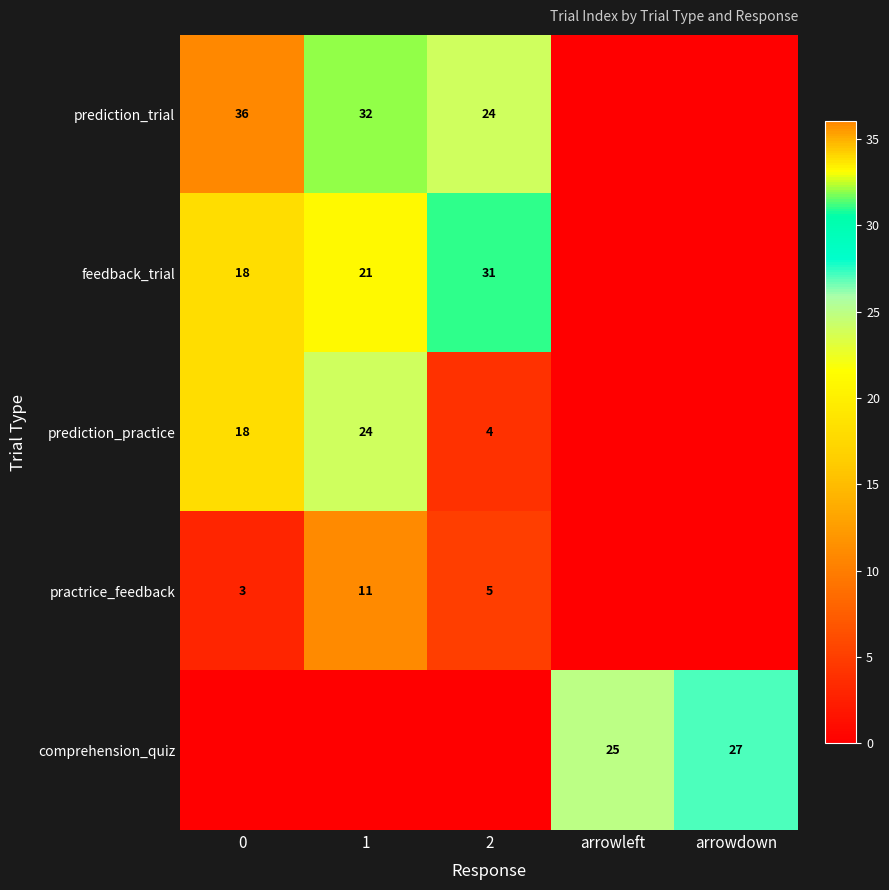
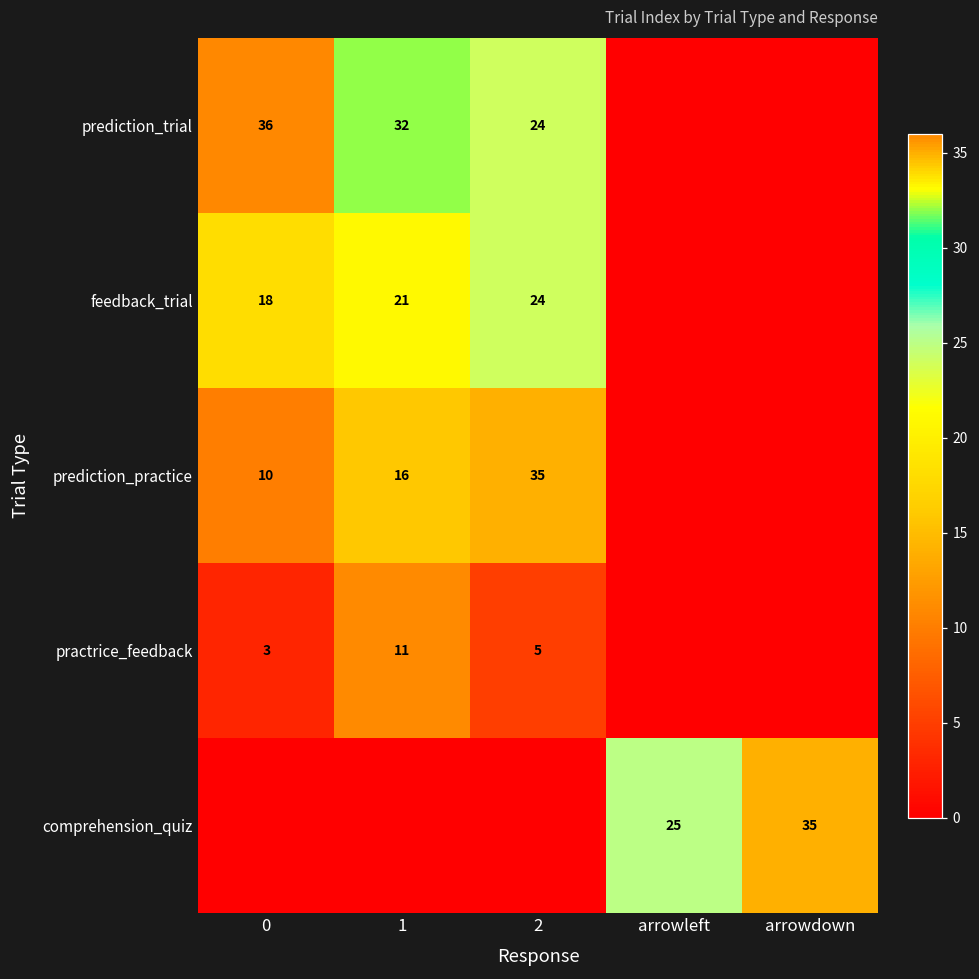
  {
    "prediction_trial": {
      "0": 36,
      "1": 32,
      "2": 24
    },
    "feedback_trial": {
      "0": 18,
      "1": 21,
-     "2": 31
+     "2": 24
    },
    "prediction_practice": {
-     "0": 18,
-     "1": 24,
-     "2": 4
+     "0": 10,
+     "1": 16,
+     "2": 35
    },
    "practrice_feedback": {
      "0": 3,
      "1": 11,
      "2": 5
    },
    "comprehension_quiz": {
      "arrowleft": 25,
-     "arrowdown": 27
+     "arrowdown": 35
    }
  }
